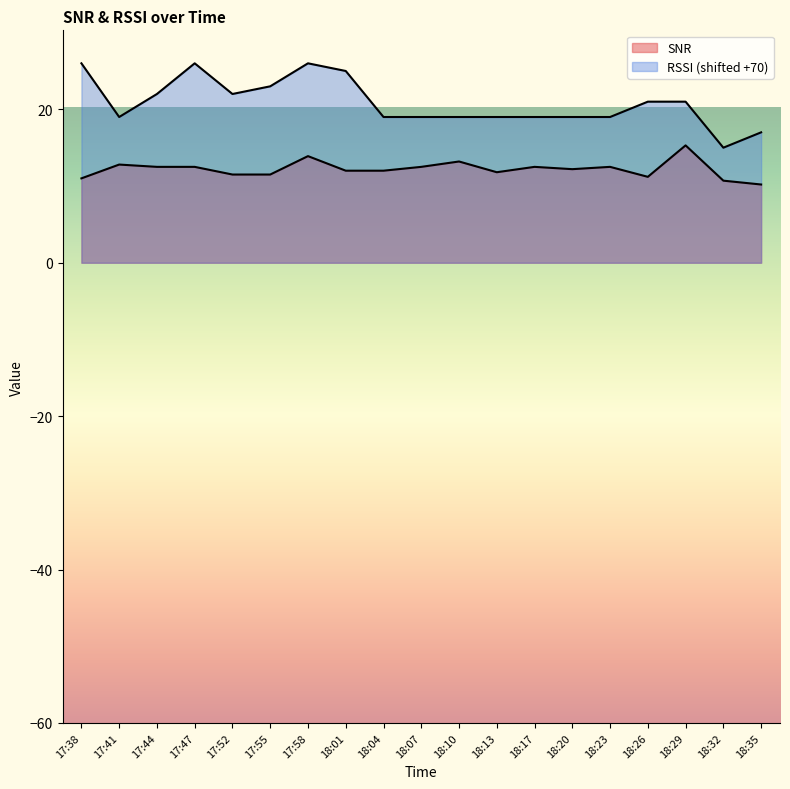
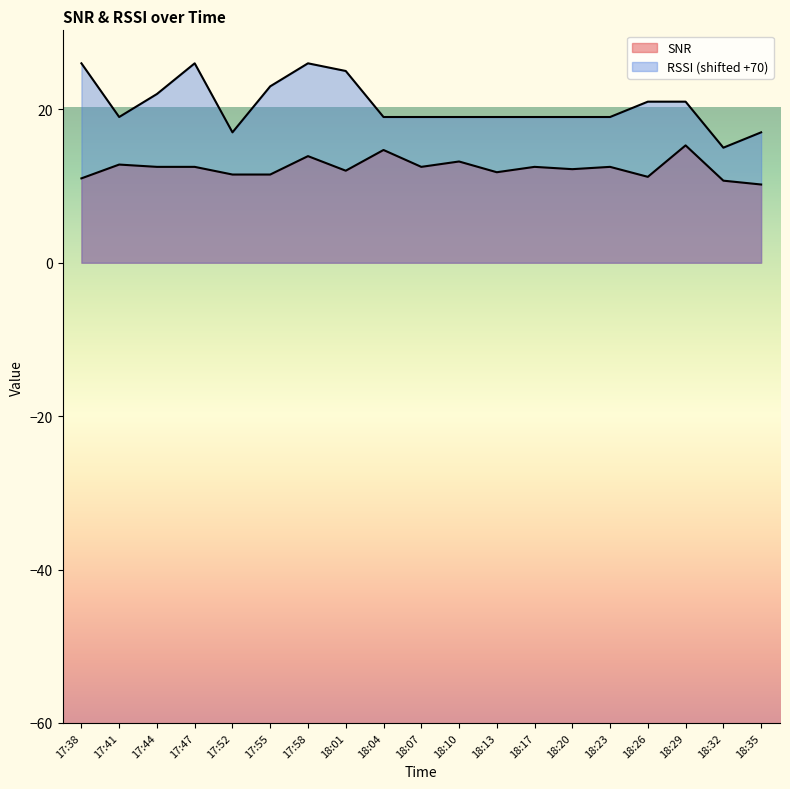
  {
    "SNR": {
      "17:38": 11,
      "17:41": 13,
      "17:44": 13,
      "17:47": 13,
      "17:52": 12,
      "17:55": 12,
      "17:58": 14,
      "18:01": 12,
-     "18:04": 12,
+     "18:04": 15,
      "18:07": 13,
      "18:10": 13,
      "18:13": 12,
      "18:17": 13,
      "18:20": 12,
      "18:23": 13,
      "18:26": 11,
      "18:29": 15,
      "18:32": 11,
      "18:35": 10
    },
    "RSSI (shifted +70)": {
      "17:38": 26,
      "17:41": 19,
      "17:44": 22,
      "17:47": 26,
-     "17:52": 22,
+     "17:52": 17,
      "17:55": 23,
      "17:58": 26,
      "18:01": 25,
      "18:04": 19,
      "18:07": 19,
      "18:10": 19,
      "18:13": 19,
      "18:17": 19,
      "18:20": 19,
      "18:23": 19,
      "18:26": 21,
      "18:29": 21,
      "18:32": 15,
      "18:35": 17
    }
  }
